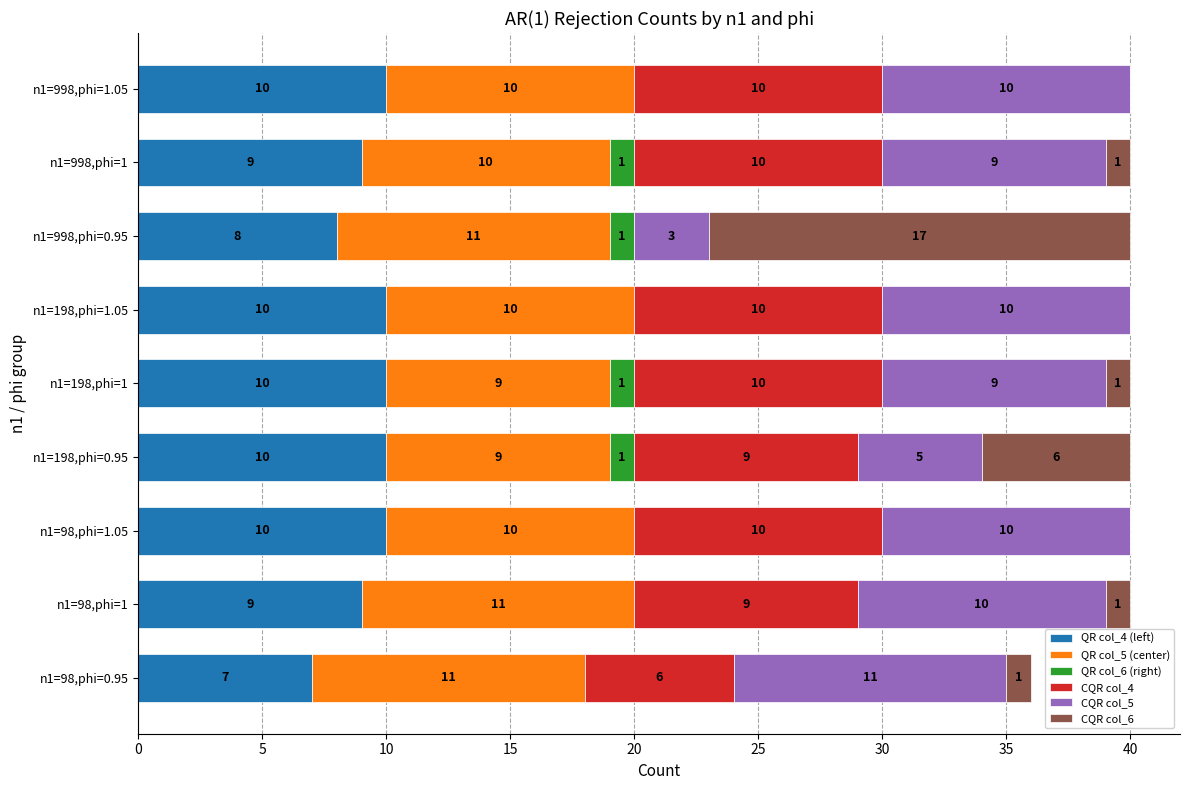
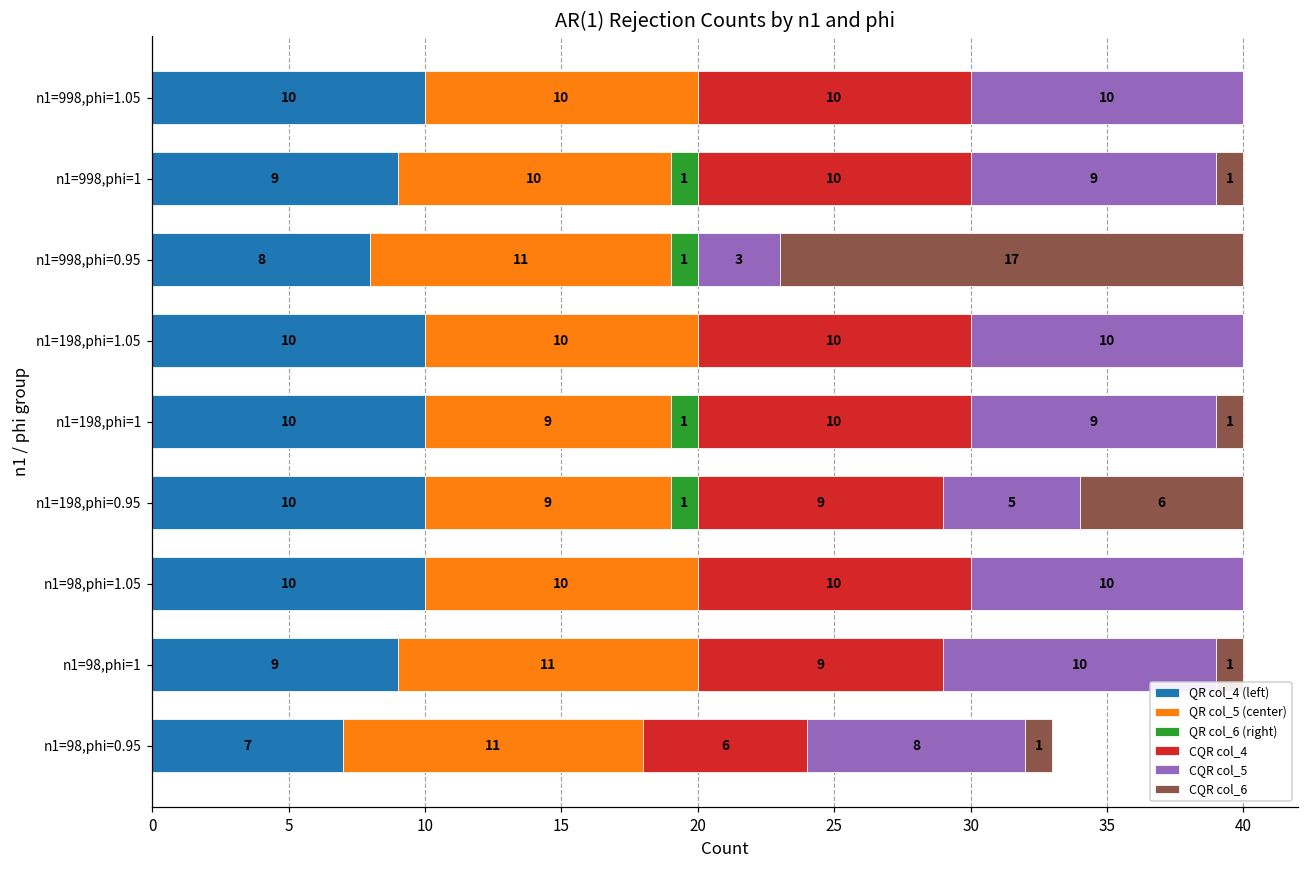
  {
    "QR col_4 (left)": {
      "n1=998,phi=1.05": 10,
      "n1=998,phi=1": 9,
      "n1=998,phi=0.95": 8,
      "n1=198,phi=1.05": 10,
      "n1=198,phi=1": 10,
      "n1=198,phi=0.95": 10,
      "n1=98,phi=1.05": 10,
      "n1=98,phi=1": 9,
      "n1=98,phi=0.95": 7
    },
    "QR col_5 (center)": {
      "n1=998,phi=1.05": 10,
      "n1=998,phi=1": 10,
      "n1=998,phi=0.95": 11,
      "n1=198,phi=1.05": 10,
      "n1=198,phi=1": 9,
      "n1=198,phi=0.95": 9,
      "n1=98,phi=1.05": 10,
      "n1=98,phi=1": 11,
      "n1=98,phi=0.95": 11
    },
    "QR col_6 (right)": {
      "n1=998,phi=1": 1,
      "n1=998,phi=0.95": 1,
      "n1=198,phi=1": 1,
      "n1=198,phi=0.95": 1
    },
    "CQR col_4": {
      "n1=998,phi=1.05": 10,
      "n1=998,phi=1": 10,
      "n1=198,phi=1.05": 10,
      "n1=198,phi=1": 10,
      "n1=198,phi=0.95": 9,
      "n1=98,phi=1.05": 10,
      "n1=98,phi=1": 9,
      "n1=98,phi=0.95": 6
    },
    "CQR col_5": {
      "n1=998,phi=1.05": 10,
      "n1=998,phi=1": 9,
      "n1=998,phi=0.95": 3,
      "n1=198,phi=1.05": 10,
      "n1=198,phi=1": 9,
      "n1=198,phi=0.95": 5,
      "n1=98,phi=1.05": 10,
      "n1=98,phi=1": 10,
-     "n1=98,phi=0.95": 11
+     "n1=98,phi=0.95": 8
    },
    "CQR col_6": {
      "n1=998,phi=1": 1,
      "n1=998,phi=0.95": 17,
      "n1=198,phi=1": 1,
      "n1=198,phi=0.95": 6,
      "n1=98,phi=1": 1,
      "n1=98,phi=0.95": 1
    }
  }
